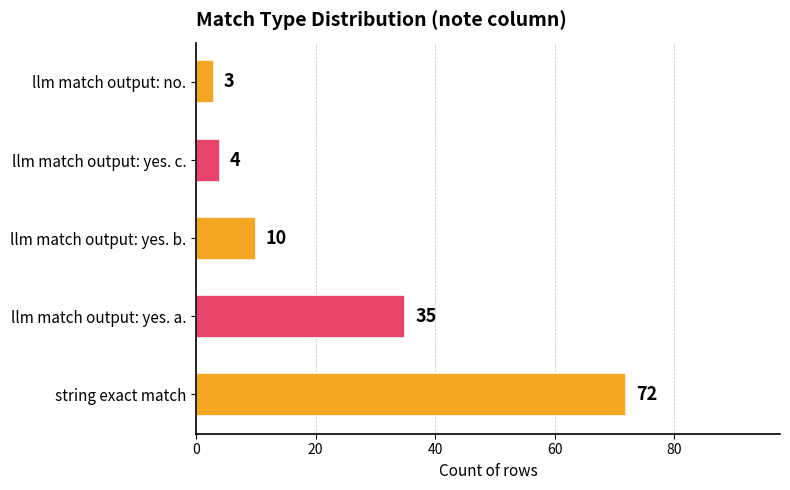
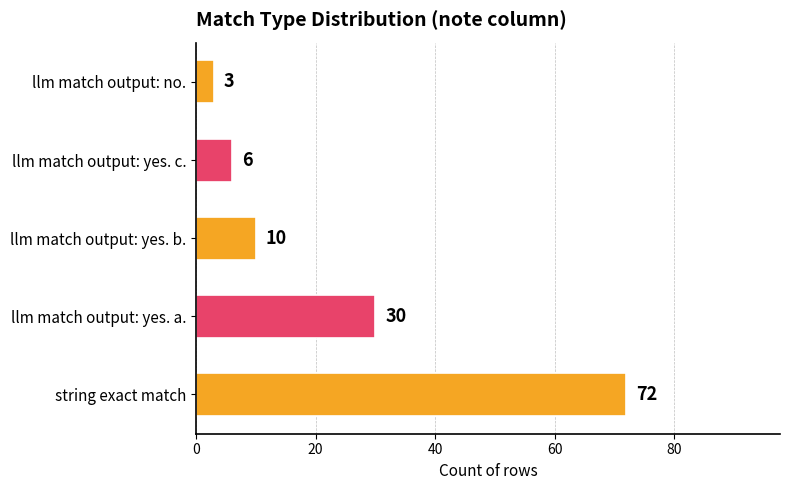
  {
    "llm match output: no.": 3,
-   "llm match output: yes. c.": 4,
+   "llm match output: yes. c.": 6,
    "llm match output: yes. b.": 10,
-   "llm match output: yes. a.": 35,
+   "llm match output: yes. a.": 30,
    "string exact match": 72
  }
